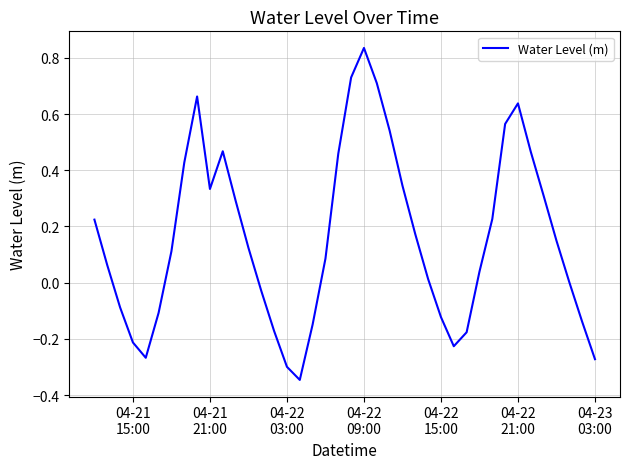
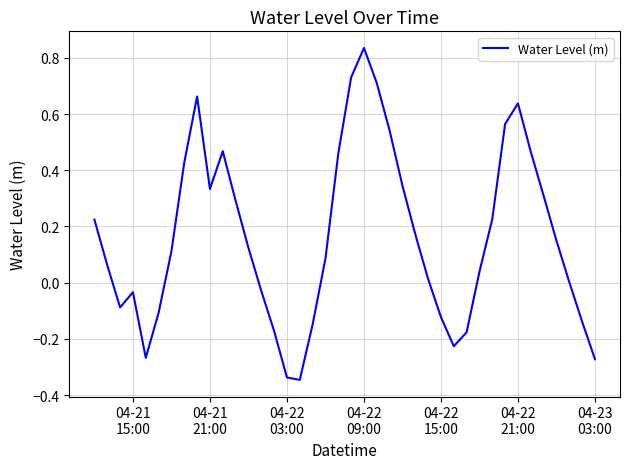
  {
-   "04-21 15:00": -0.21,
+   "04-21 15:00": -0.03,
    "04-21 21:00": 0.33,
-   "04-22 03:00": -0.30,
+   "04-22 03:00": -0.34,
    "04-22 09:00": 0.84,
    "04-22 15:00": -0.12,
    "04-22 21:00": 0.64,
    "04-23 03:00": -0.27
  }
